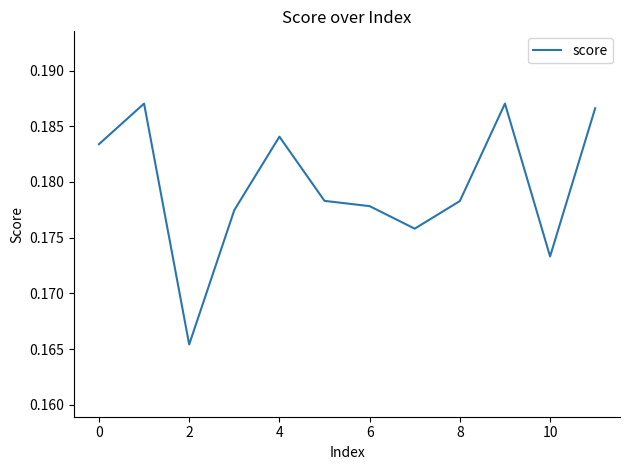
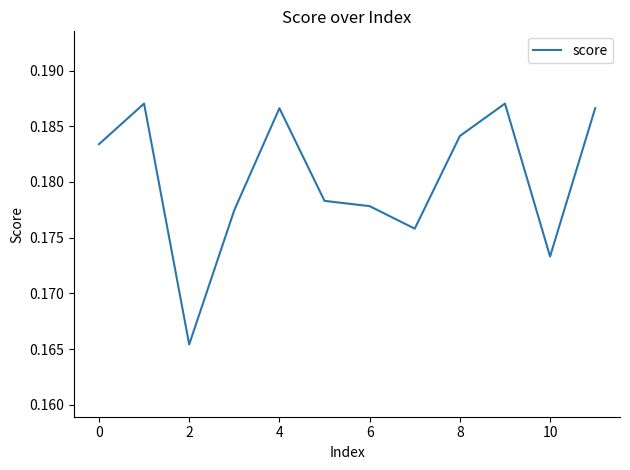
  {
    "0": 0.1834,
    "2": 0.1654,
-   "4": 0.1841,
+   "4": 0.1866,
    "6": 0.1778,
-   "8": 0.1783,
+   "8": 0.1841,
    "10": 0.1733
  }
